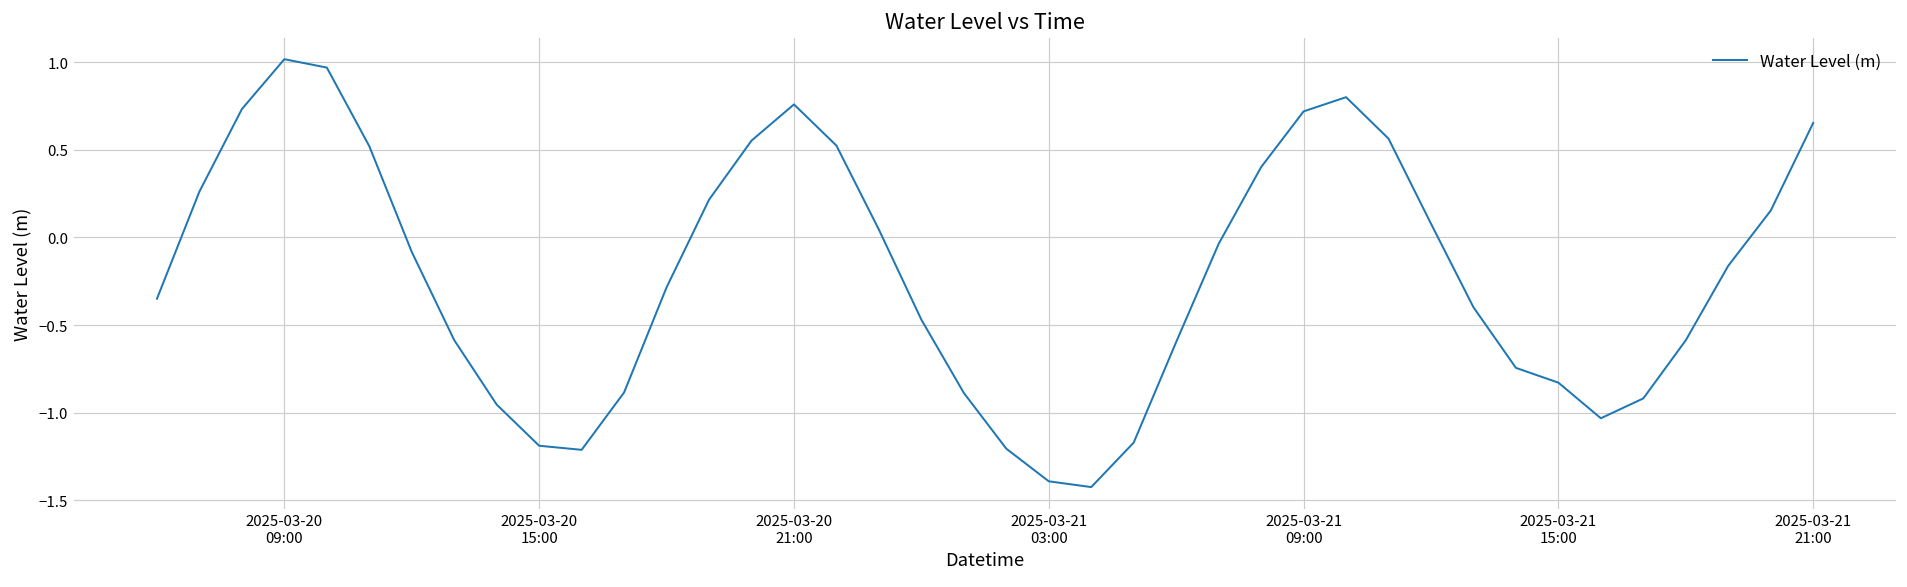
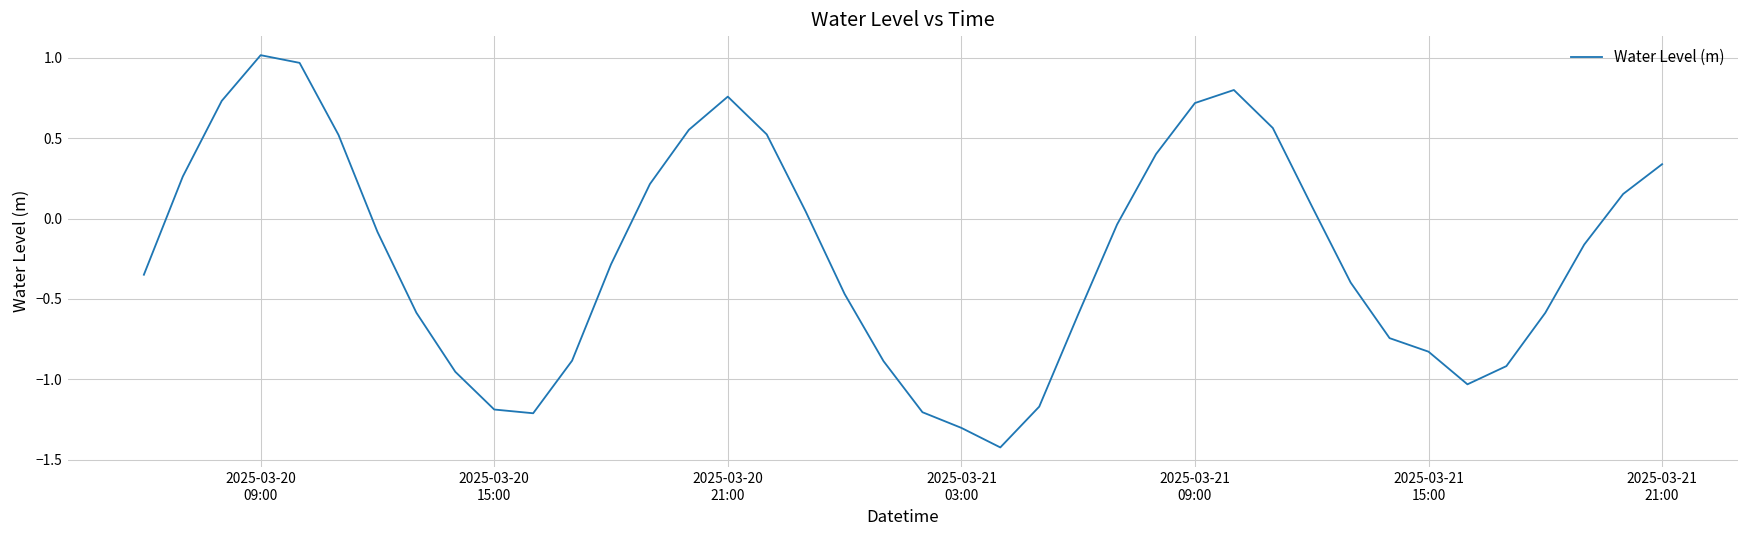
  {
    "2025-03-20 09:00": 1.02,
    "2025-03-20 15:00": -1.19,
    "2025-03-20 21:00": 0.76,
-   "2025-03-21 03:00": -1.39,
+   "2025-03-21 03:00": -1.30,
    "2025-03-21 09:00": 0.72,
    "2025-03-21 15:00": -0.83,
-   "2025-03-21 21:00": 0.65
+   "2025-03-21 21:00": 0.34
  }
